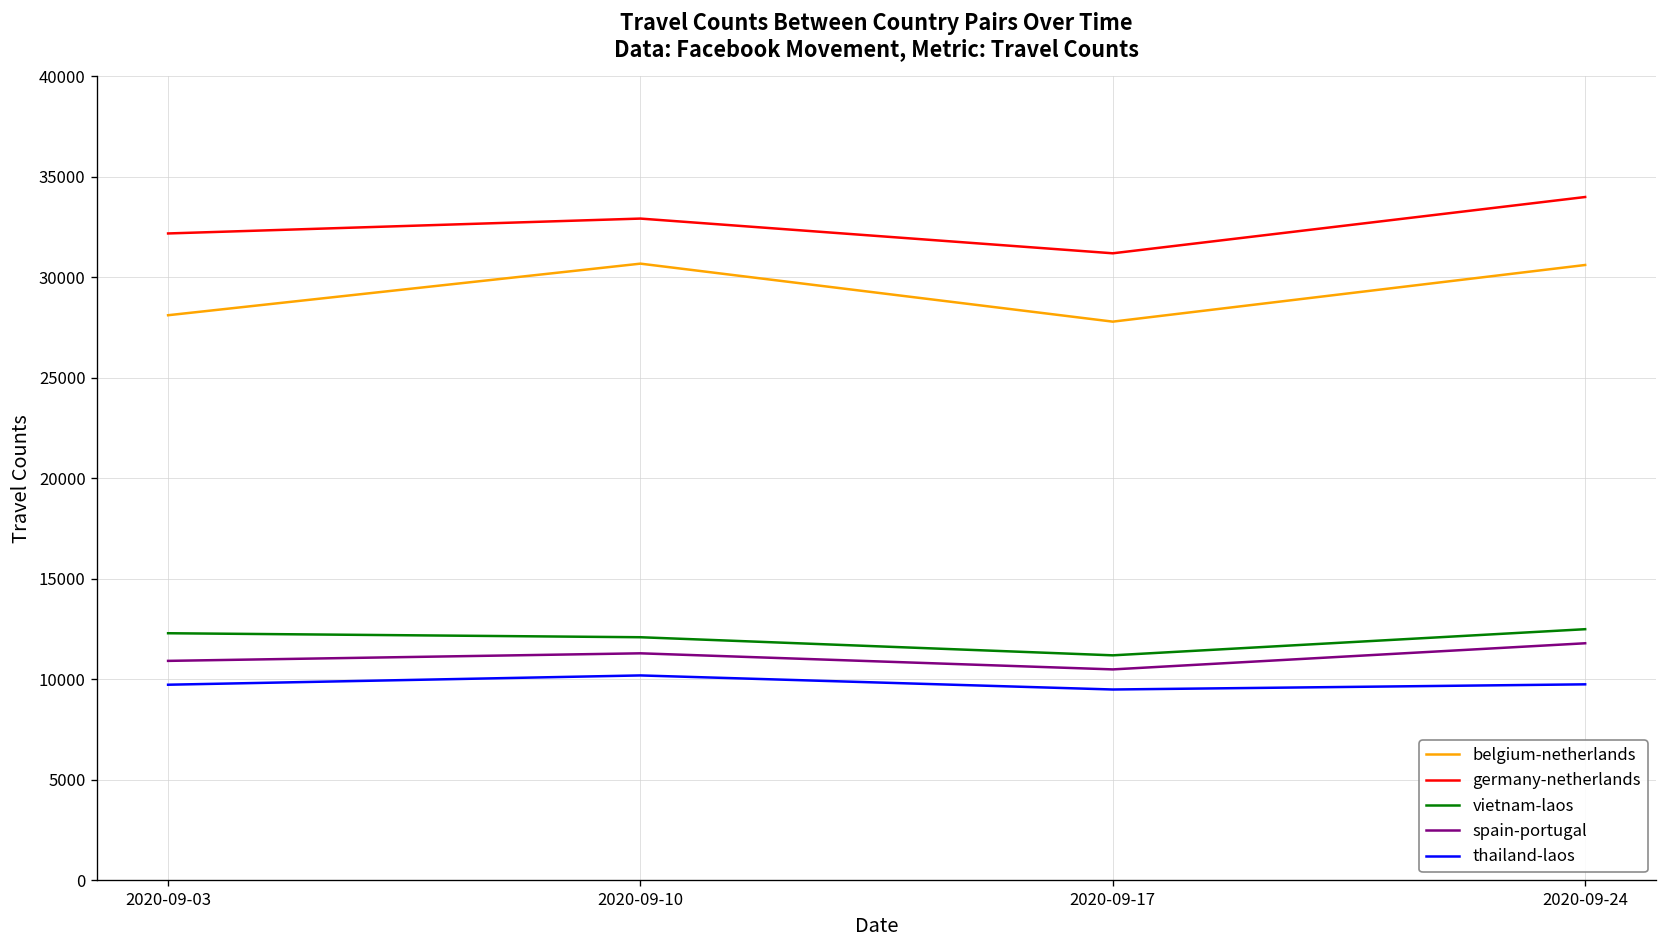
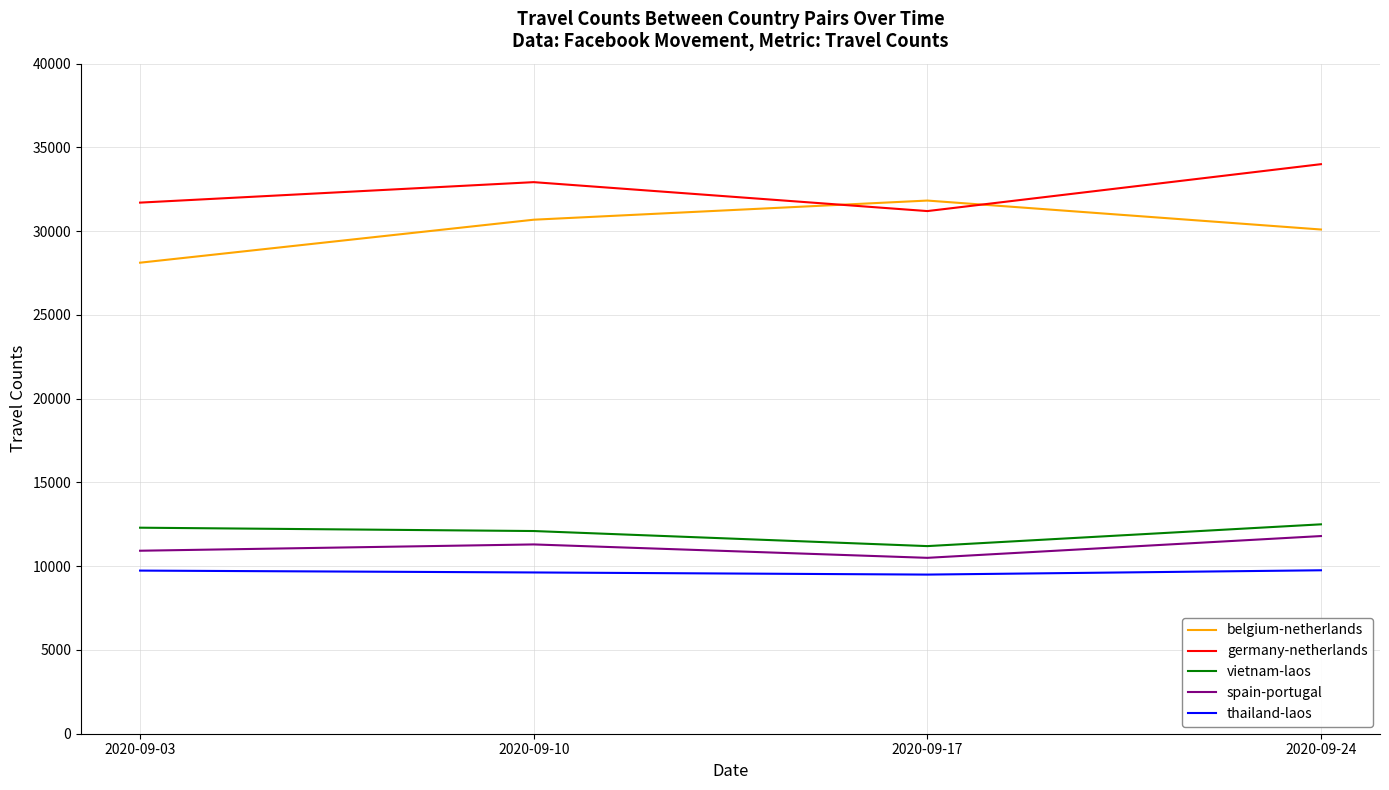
  {
    "belgium-netherlands": {
      "2020-09-03": 28100,
      "2020-09-10": 30700,
-     "2020-09-17": 27800,
-     "2020-09-24": 30600
+     "2020-09-17": 31800,
+     "2020-09-24": 30100
    },
    "germany-netherlands": {
-     "2020-09-03": 32200,
+     "2020-09-03": 31700,
      "2020-09-10": 32900,
      "2020-09-17": 31200,
      "2020-09-24": 34000
    },
    "vietnam-laos": {
      "2020-09-03": 12300,
      "2020-09-10": 12100,
      "2020-09-17": 11200,
      "2020-09-24": 12500
    },
    "spain-portugal": {
      "2020-09-03": 10900,
      "2020-09-10": 11300,
      "2020-09-17": 10500,
      "2020-09-24": 11800
    },
    "thailand-laos": {
      "2020-09-03": 9700,
-     "2020-09-10": 10200,
+     "2020-09-10": 9600,
      "2020-09-17": 9500,
      "2020-09-24": 9800
    }
  }
